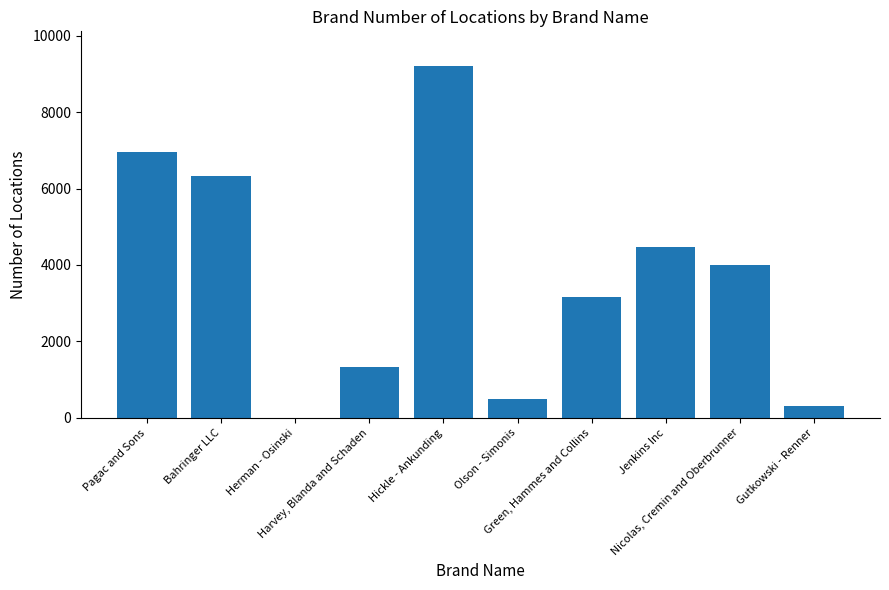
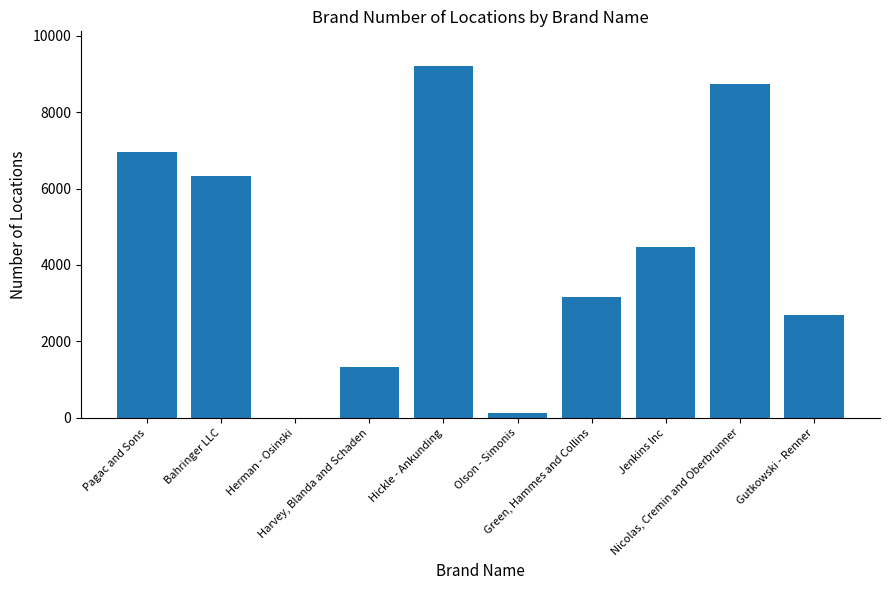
  {
    "Pagac and Sons": 7000,
    "Bahringer LLC": 6300,
    "Harvey, Blanda and Schaden": 1300,
    "Hickle - Ankunding": 9200,
-   "Olson - Simonis": 500,
+   "Olson - Simonis": 100,
    "Green, Hammes and Collins": 3200,
    "Jenkins Inc": 4500,
-   "Nicolas, Cremin and Oberbrunner": 4000,
-   "Gutkowski - Renner": 300
+   "Nicolas, Cremin and Oberbrunner": 8700,
+   "Gutkowski - Renner": 2700
  }
